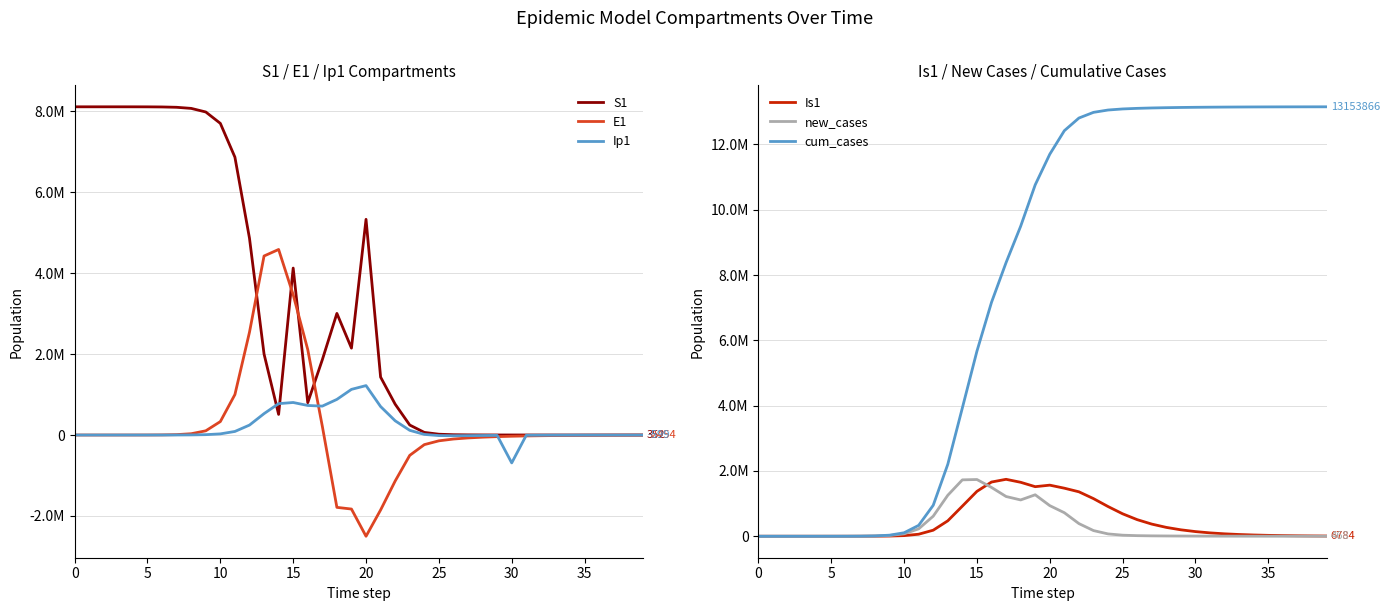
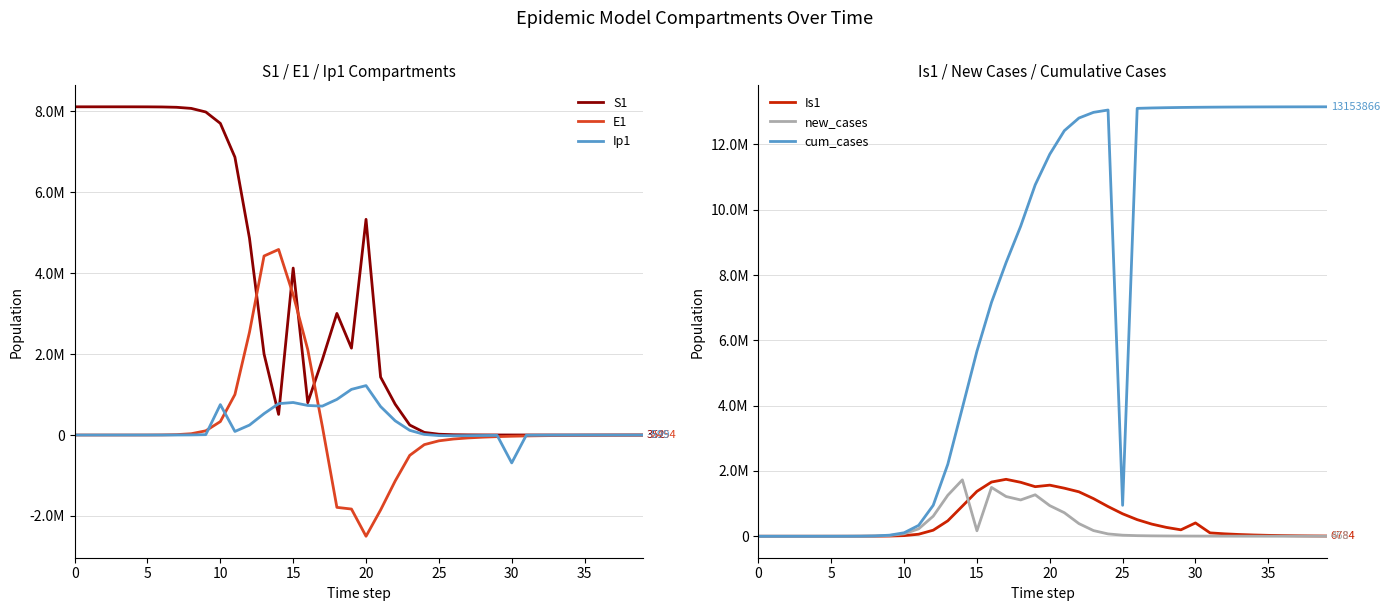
  {
    "S1 / E1 / Ip1 Compartments": {
      "S1": {
        "0": 8100000,
        "5": 8100000,
        "10": 7700000,
        "15": 4100000,
        "20": 5300000
      },
      "E1": {
        "10": 300000,
        "15": 3500000,
        "20": -2500000,
        "25": -100000
      },
      "Ip1": {
-       "10": 0,
+       "10": 800000,
        "15": 800000,
        "20": 1200000,
        "30": -700000
      }
    },
    "Is1 / New Cases / Cumulative Cases": {
      "Is1": {
        "15": 1400000,
        "20": 1600000,
        "25": 700000,
-       "30": 100000
+       "30": 400000
      },
      "new_cases": {
-       "15": 1700000,
+       "15": 200000,
        "20": 900000,
        "25": 0,
        "30": 0
      },
      "cum_cases": {
        "15": 5700000,
        "20": 11700000,
-       "25": 13100000,
+       "25": 900000,
        "30": 13100000,
        "35": 13200000
      }
    }
  }
